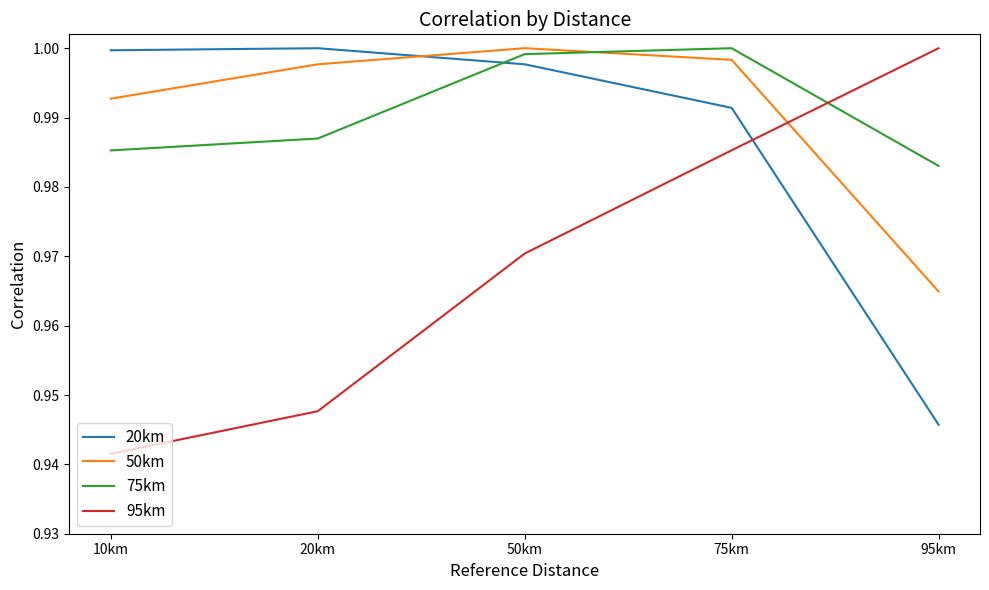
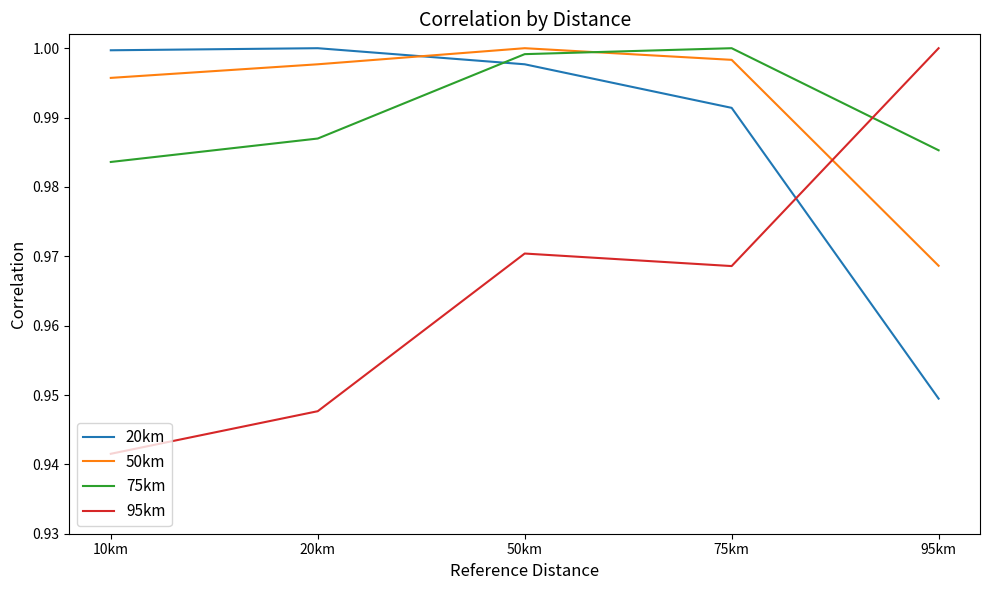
  {
    "20km": {
      "10km": 1.000,
      "20km": 1.000,
      "50km": 0.998,
      "75km": 0.991,
-     "95km": 0.946
+     "95km": 0.949
    },
    "50km": {
-     "10km": 0.993,
+     "10km": 0.996,
      "20km": 0.998,
      "50km": 1.000,
      "75km": 0.998,
-     "95km": 0.965
+     "95km": 0.969
    },
    "75km": {
-     "10km": 0.985,
+     "10km": 0.984,
      "20km": 0.987,
      "50km": 0.999,
      "75km": 1.000,
-     "95km": 0.983
+     "95km": 0.985
    },
    "95km": {
      "20km": 0.948,
      "50km": 0.970,
-     "75km": 0.985,
+     "75km": 0.969,
      "95km": 1.000
    }
  }
